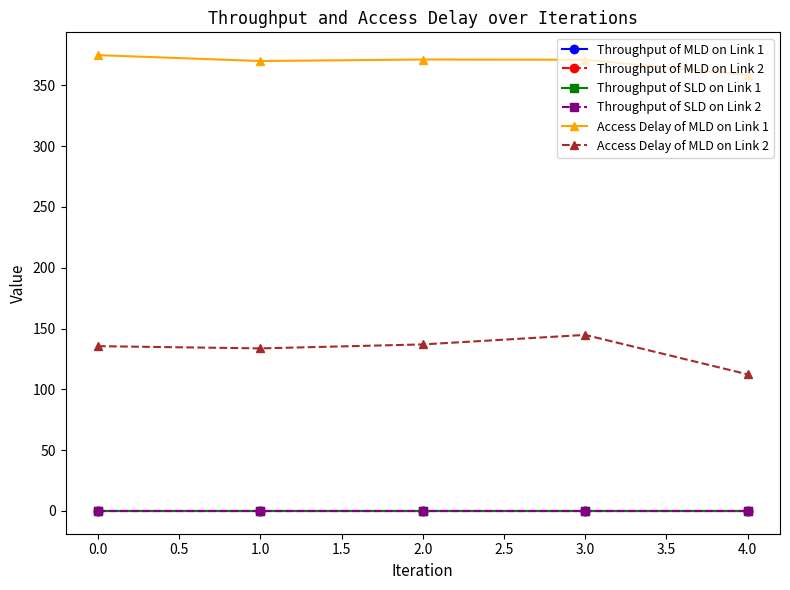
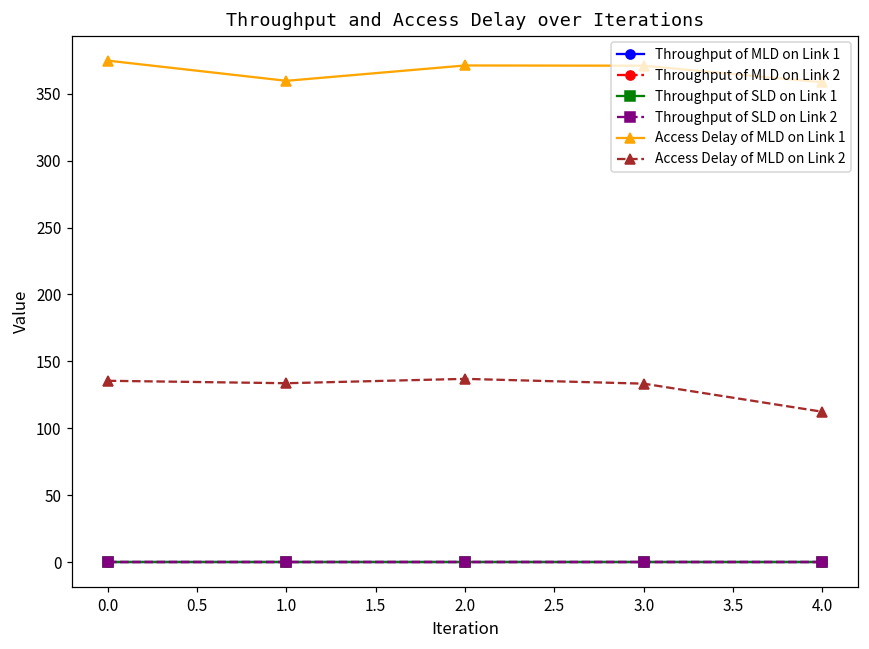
  {
    "Throughput of SLD on Link 2": {
      "0.0": 0,
      "1.0": 0,
      "2.0": 0,
      "3.0": 0,
      "4.0": 0
    },
    "Access Delay of MLD on Link 1": {
      "0.0": 375,
-     "1.0": 370,
+     "1.0": 360,
      "2.0": 371
    },
    "Access Delay of MLD on Link 2": {
      "0.0": 135,
      "1.0": 134,
      "2.0": 137,
-     "3.0": 145,
+     "3.0": 133,
      "4.0": 112
    }
  }
